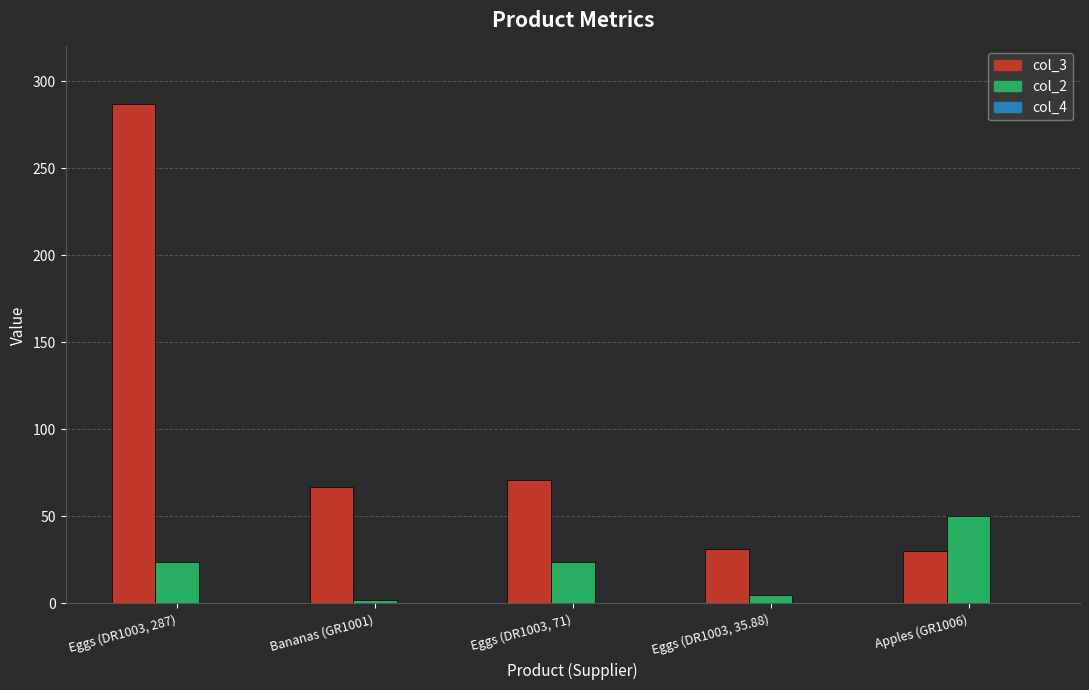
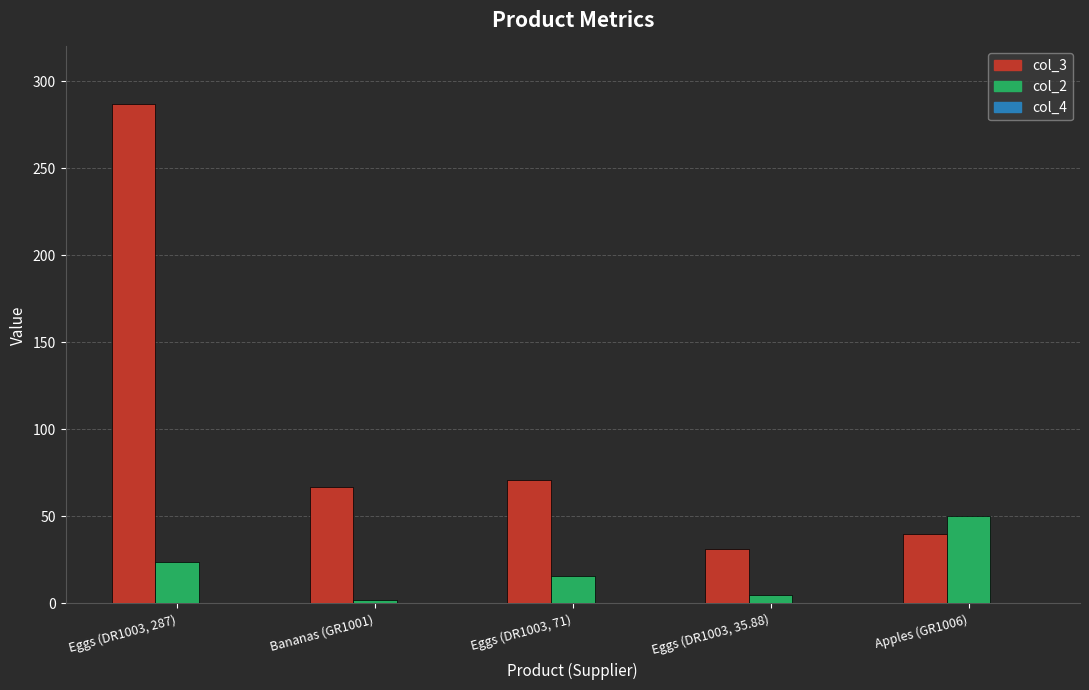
  {
    "col_3": {
      "Eggs (DR1003, 287)": 287,
      "Bananas (GR1001)": 67,
      "Eggs (DR1003, 71)": 71,
      "Eggs (DR1003, 35.88)": 31,
-     "Apples (GR1006)": 30
+     "Apples (GR1006)": 40
    },
    "col_2": {
      "Eggs (DR1003, 287)": 24,
      "Bananas (GR1001)": 2,
-     "Eggs (DR1003, 71)": 24,
+     "Eggs (DR1003, 71)": 16,
      "Eggs (DR1003, 35.88)": 5,
      "Apples (GR1006)": 50
    },
    "col_4": {
      "Eggs (DR1003, 287)": 0,
      "Bananas (GR1001)": 0,
      "Eggs (DR1003, 71)": 0,
      "Eggs (DR1003, 35.88)": 0,
      "Apples (GR1006)": 0
    }
  }
